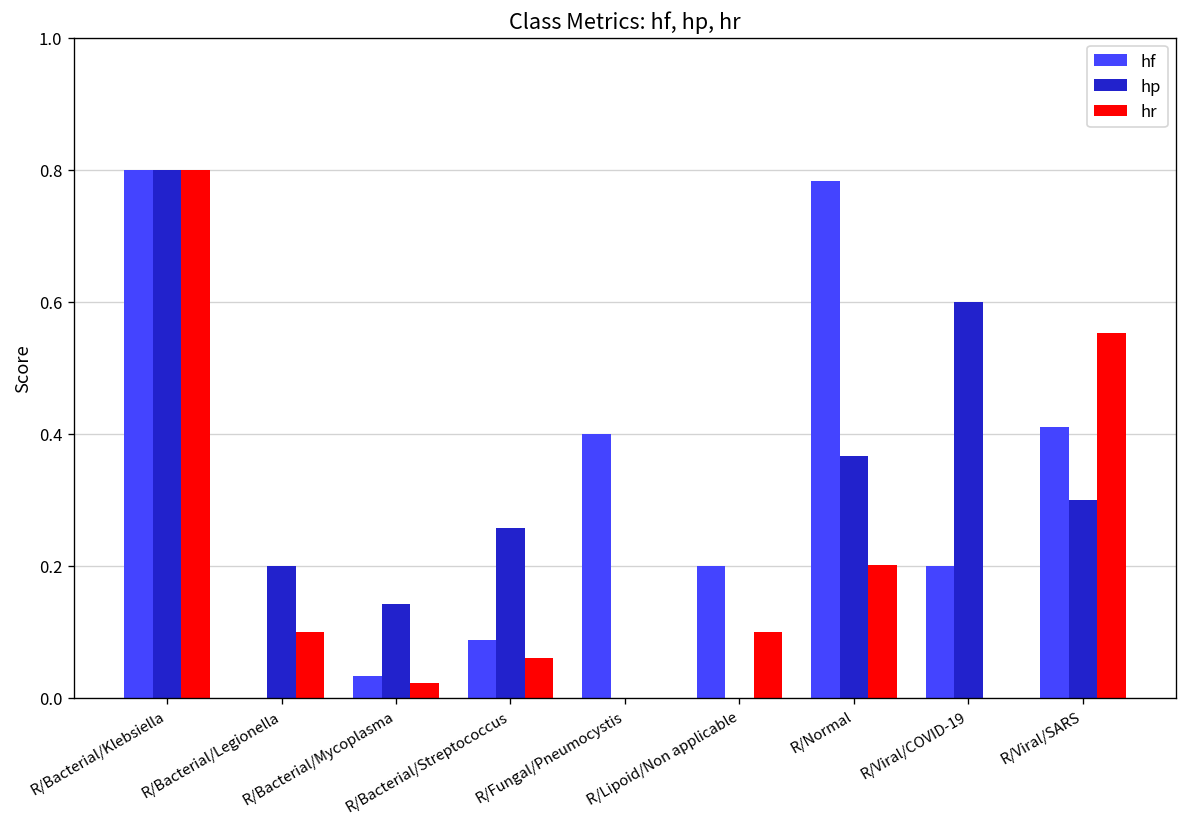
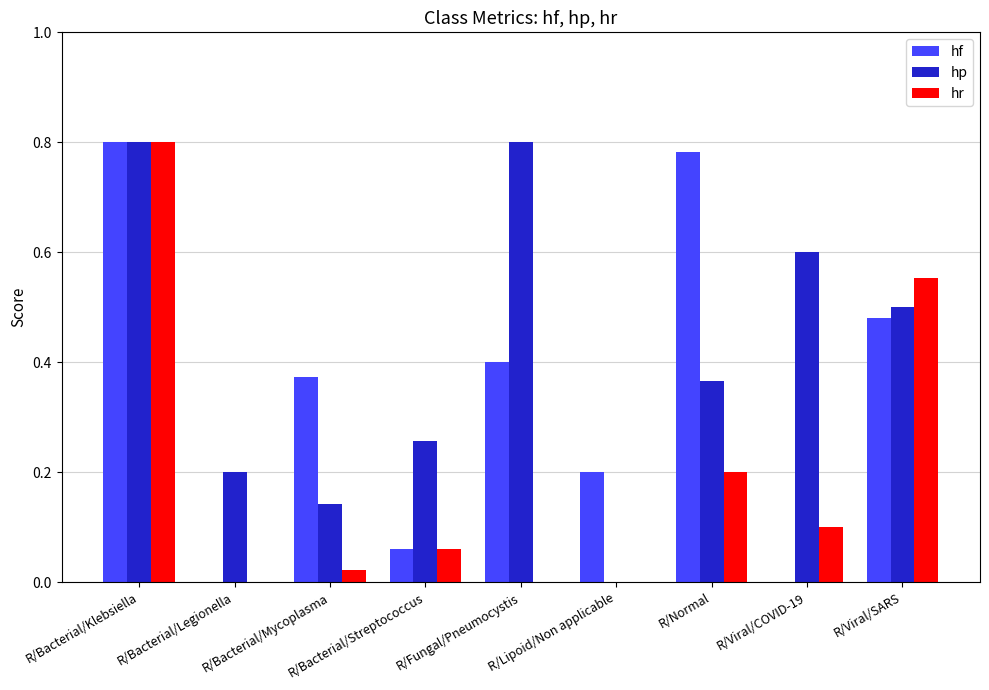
  {
    "hf": {
      "R/Bacterial/Klebsiella": 0.80,
      "R/Bacterial/Legionella": 0.00,
-     "R/Bacterial/Mycoplasma": 0.03,
-     "R/Bacterial/Streptococcus": 0.09,
+     "R/Bacterial/Mycoplasma": 0.37,
+     "R/Bacterial/Streptococcus": 0.06,
      "R/Fungal/Pneumocystis": 0.40,
      "R/Lipoid/Non applicable": 0.20,
      "R/Normal": 0.78,
-     "R/Viral/COVID-19": 0.2,
-     "R/Viral/SARS": 0.41
+     "R/Viral/COVID-19": 0.0,
+     "R/Viral/SARS": 0.48
    },
    "hp": {
      "R/Bacterial/Klebsiella": 0.8,
      "R/Bacterial/Legionella": 0.2,
      "R/Bacterial/Mycoplasma": 0.14,
      "R/Bacterial/Streptococcus": 0.26,
-     "R/Fungal/Pneumocystis": 0.0,
+     "R/Fungal/Pneumocystis": 0.8,
      "R/Lipoid/Non applicable": 0.0,
      "R/Normal": 0.37,
      "R/Viral/COVID-19": 0.6,
-     "R/Viral/SARS": 0.3
+     "R/Viral/SARS": 0.5
    },
    "hr": {
      "R/Bacterial/Klebsiella": 0.8,
-     "R/Bacterial/Legionella": 0.1,
+     "R/Bacterial/Legionella": 0.0,
      "R/Bacterial/Mycoplasma": 0.02,
      "R/Bacterial/Streptococcus": 0.06,
      "R/Fungal/Pneumocystis": 0.0,
-     "R/Lipoid/Non applicable": 0.1,
+     "R/Lipoid/Non applicable": 0.0,
      "R/Normal": 0.2,
-     "R/Viral/COVID-19": 0.0,
+     "R/Viral/COVID-19": 0.1,
      "R/Viral/SARS": 0.55
    }
  }
